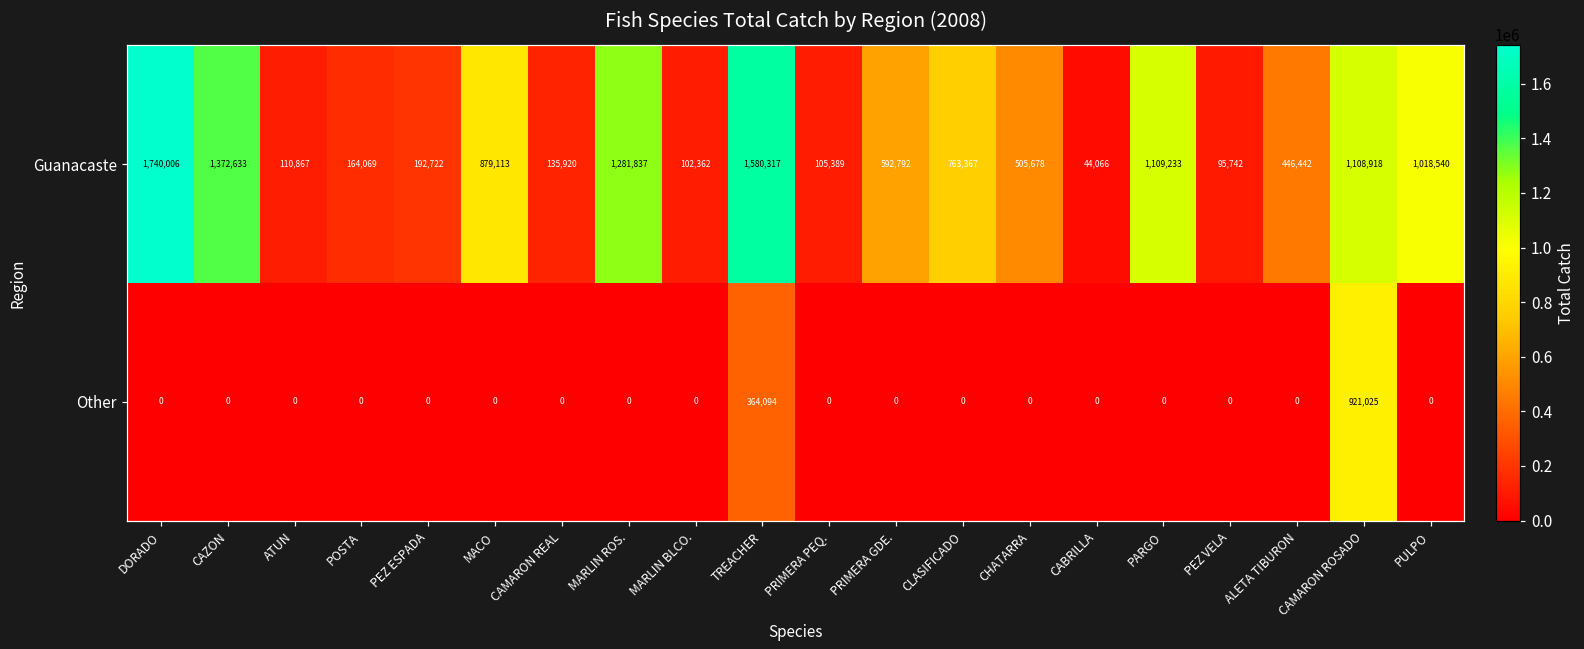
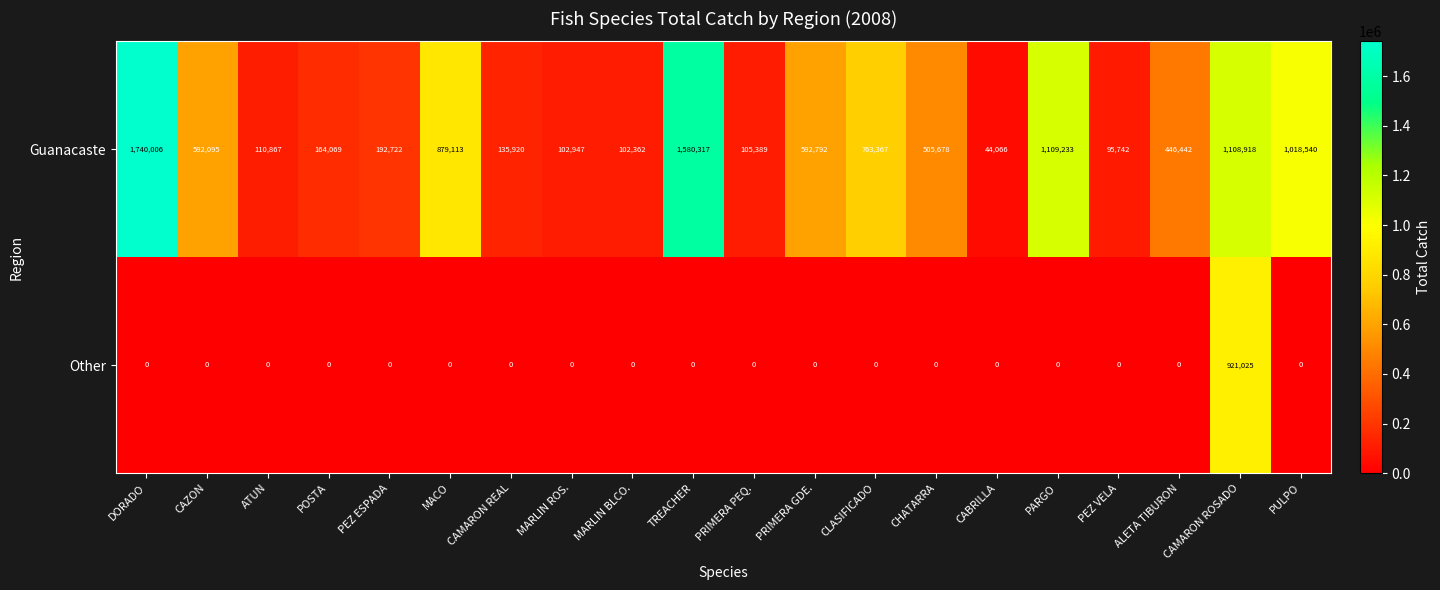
  {
    "Guanacaste": {
      "DORADO": "1,740,006",
-     "CAZON": "1,372,633",
+     "CAZON": "592,095",
      "ATUN": "110,867",
      "POSTA": "164,069",
      "PEZ ESPADA": "192,722",
      "MACO": "879,113",
      "CAMARON REAL": "135,920",
-     "MARLIN ROS.": "1,281,837",
+     "MARLIN ROS.": "102,947",
      "MARLIN BLCO.": "102,362",
      "TREACHER": "1,580,317",
      "PRIMERA PEQ.": "105,389",
      "PRIMERA GDE.": "592,792",
      "CLASIFICADO": "763,367",
      "CHATARRA": "505,678",
      "CABRILLA": "44,066",
      "PARGO": "1,109,233",
      "PEZ VELA": "95,742",
      "ALETA TIBURON": "446,442",
      "CAMARON ROSADO": "1,108,918",
      "PULPO": "1,018,540"
    },
    "Other": {
      "DORADO": "0",
      "CAZON": "0",
      "ATUN": "0",
      "POSTA": "0",
      "PEZ ESPADA": "0",
      "MACO": "0",
      "CAMARON REAL": "0",
      "MARLIN ROS.": "0",
      "MARLIN BLCO.": "0",
-     "TREACHER": "364,094",
+     "TREACHER": "0",
      "PRIMERA PEQ.": "0",
      "PRIMERA GDE.": "0",
      "CLASIFICADO": "0",
      "CHATARRA": "0",
      "CABRILLA": "0",
      "PARGO": "0",
      "PEZ VELA": "0",
      "ALETA TIBURON": "0",
      "CAMARON ROSADO": "921,025",
      "PULPO": "0"
    }
  }
